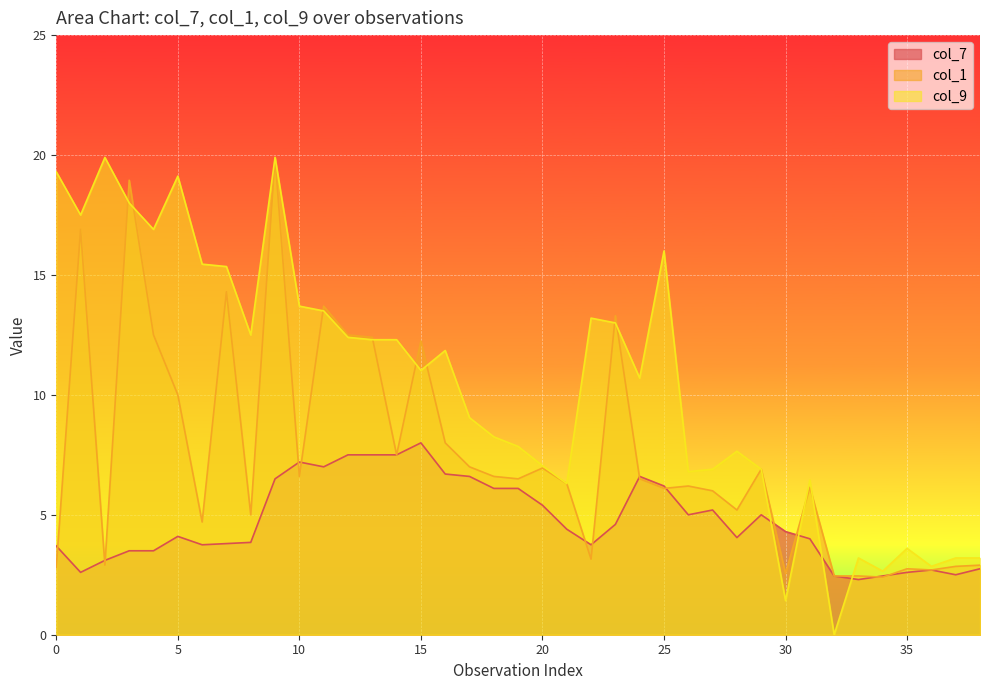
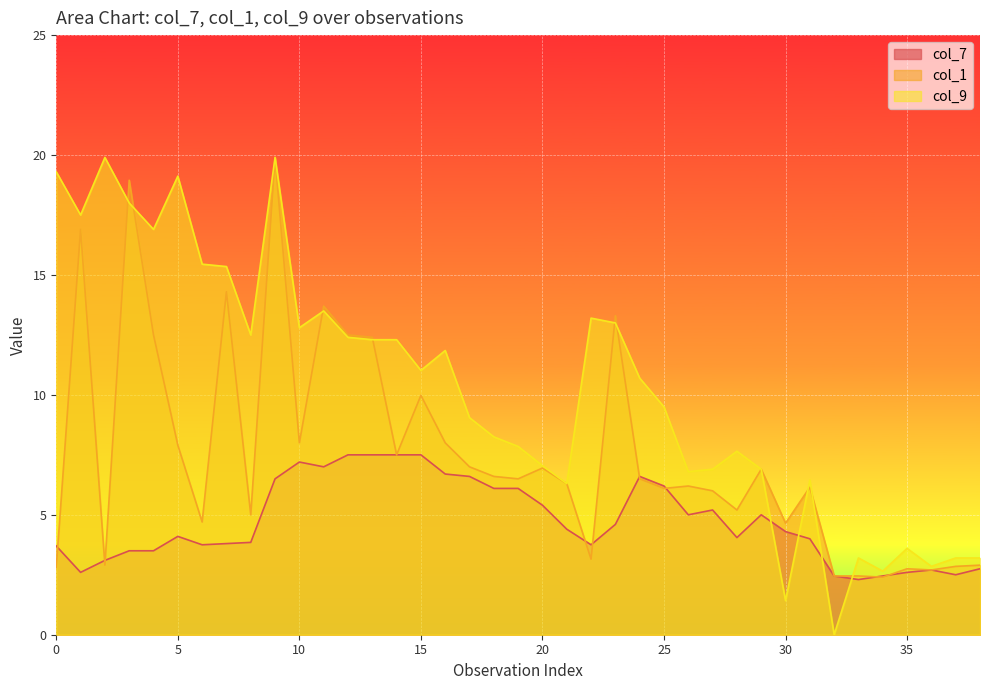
  {
    "col_7": {
      "0": 3.7,
      "5": 4.1,
      "10": 7.2,
-     "15": 8.0,
+     "15": 7.5,
      "20": 5.4,
      "30": 4.3,
      "35": 2.6
    },
    "col_1": {
      "0": 2.8,
-     "5": 10.0,
-     "10": 6.6,
-     "15": 12.3,
-     "30": 2.6,
+     "5": 7.9,
+     "10": 8.0,
+     "15": 10.0,
+     "30": 4.7,
      "35": 2.8
    },
    "col_9": {
      "0": 19.3,
      "5": 19.1,
-     "10": 13.7,
+     "10": 12.8,
      "15": 11.0,
-     "25": 16.0,
+     "25": 9.5,
      "30": 1.4,
      "35": 3.6
    }
  }
